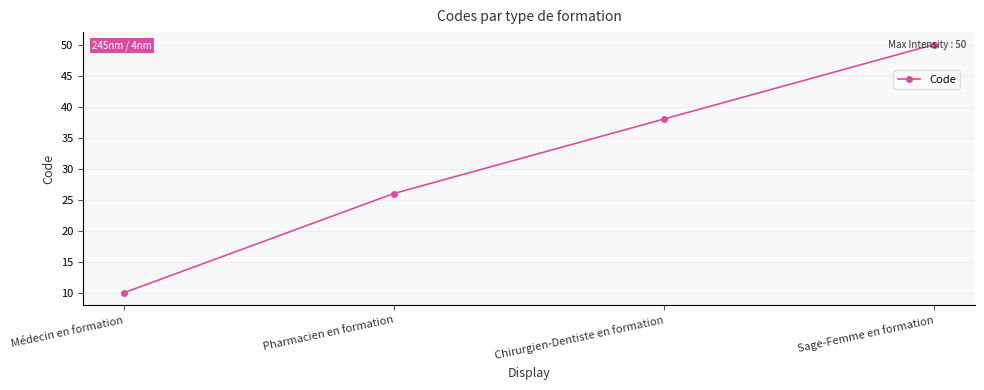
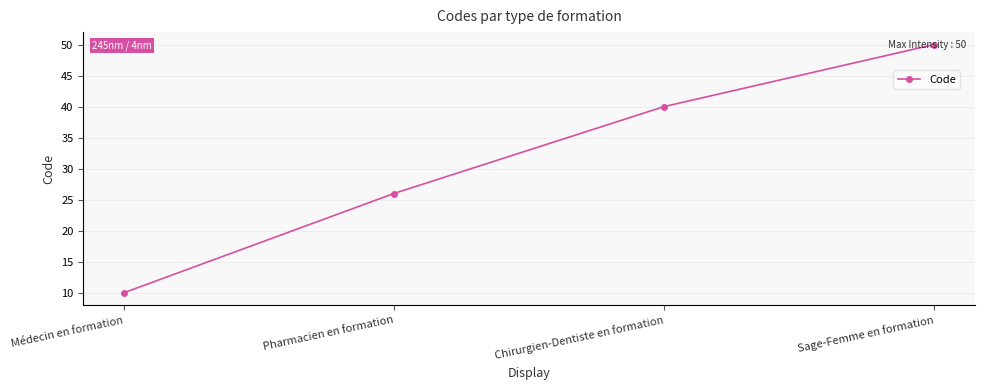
  {
    "Médecin en formation": 10,
    "Pharmacien en formation": 26,
-   "Chirurgien-Dentiste en formation": 38
+   "Chirurgien-Dentiste en formation": 40
  }
